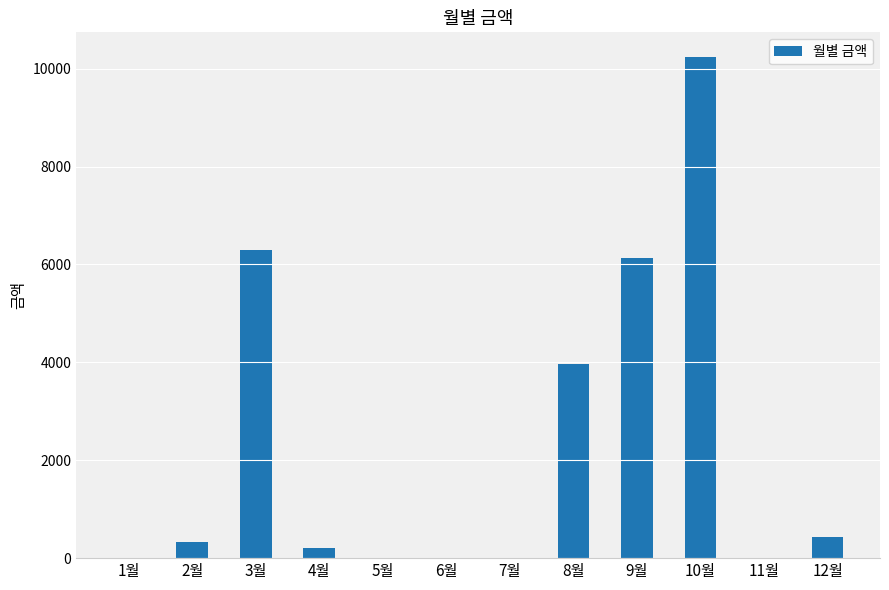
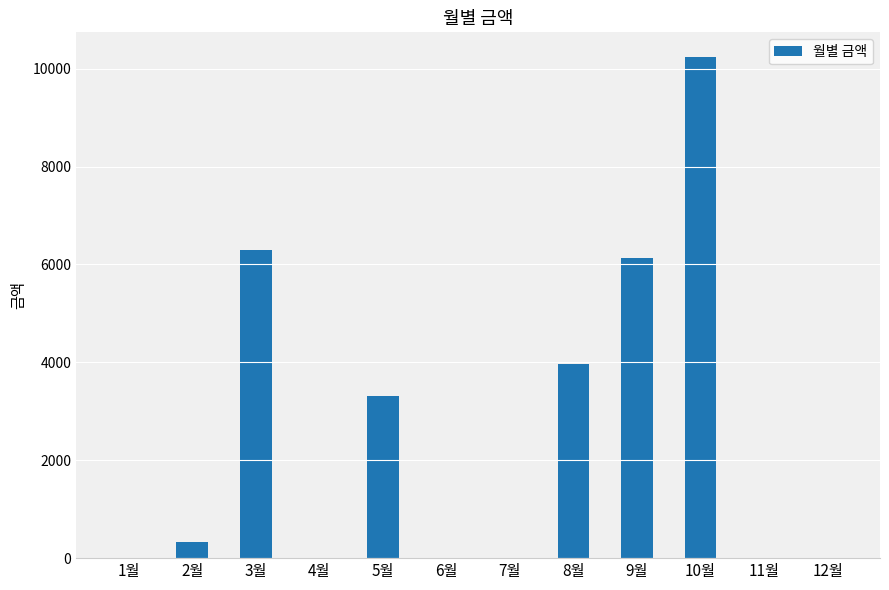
  {
    "1월": 0,
    "2월": 300,
    "3월": 6300,
-   "4월": 200,
-   "5월": 0,
+   "4월": 0,
+   "5월": 3300,
    "6월": 0,
    "7월": 0,
    "8월": 4000,
    "9월": 6100,
    "10월": 10200,
    "11월": 0,
-   "12월": 400
+   "12월": 0
  }
